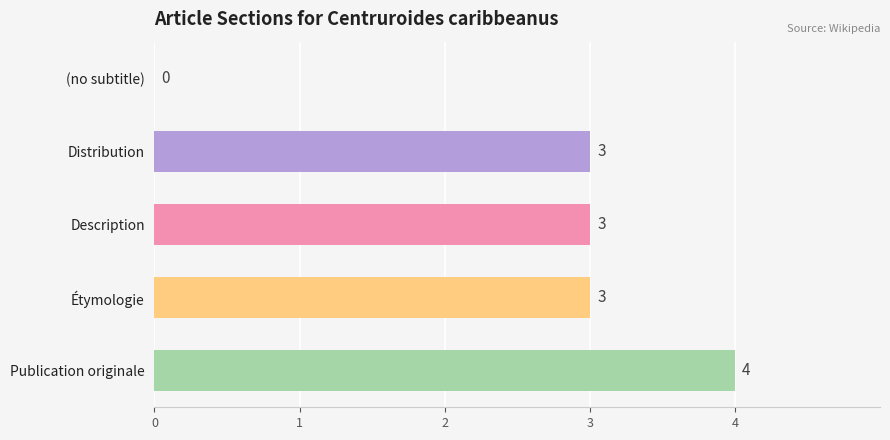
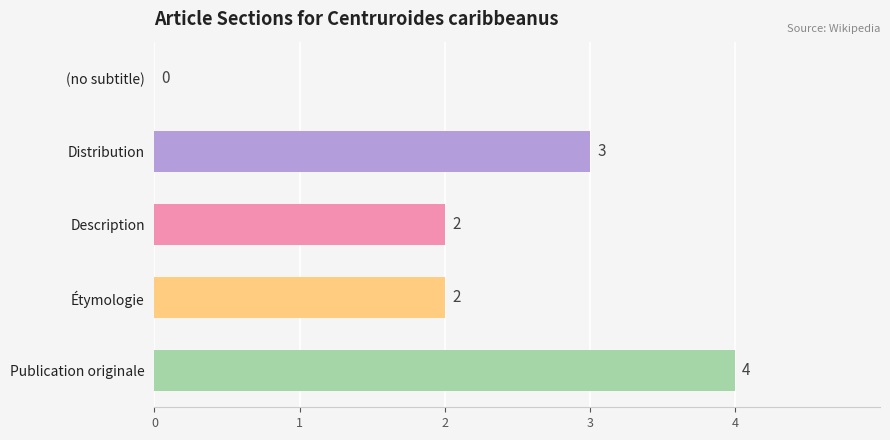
  {
    "(no subtitle)": 0,
    "Distribution": 3,
-   "Description": 3,
-   "Étymologie": 3,
+   "Description": 2,
+   "Étymologie": 2,
    "Publication originale": 4
  }
